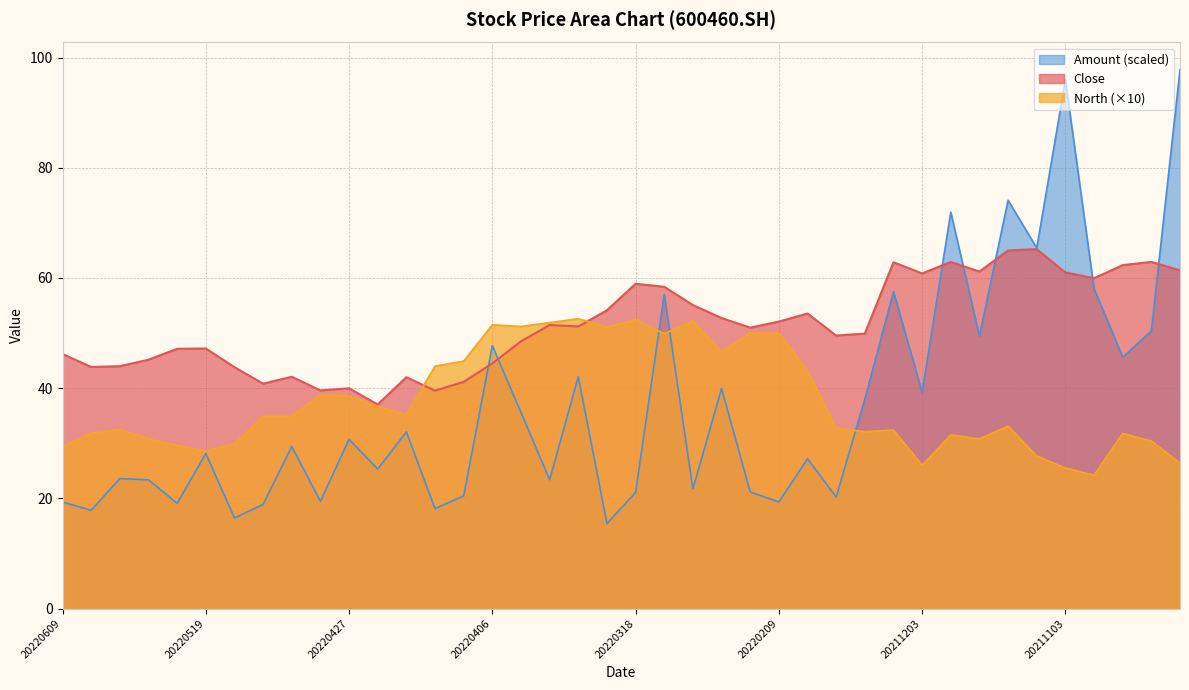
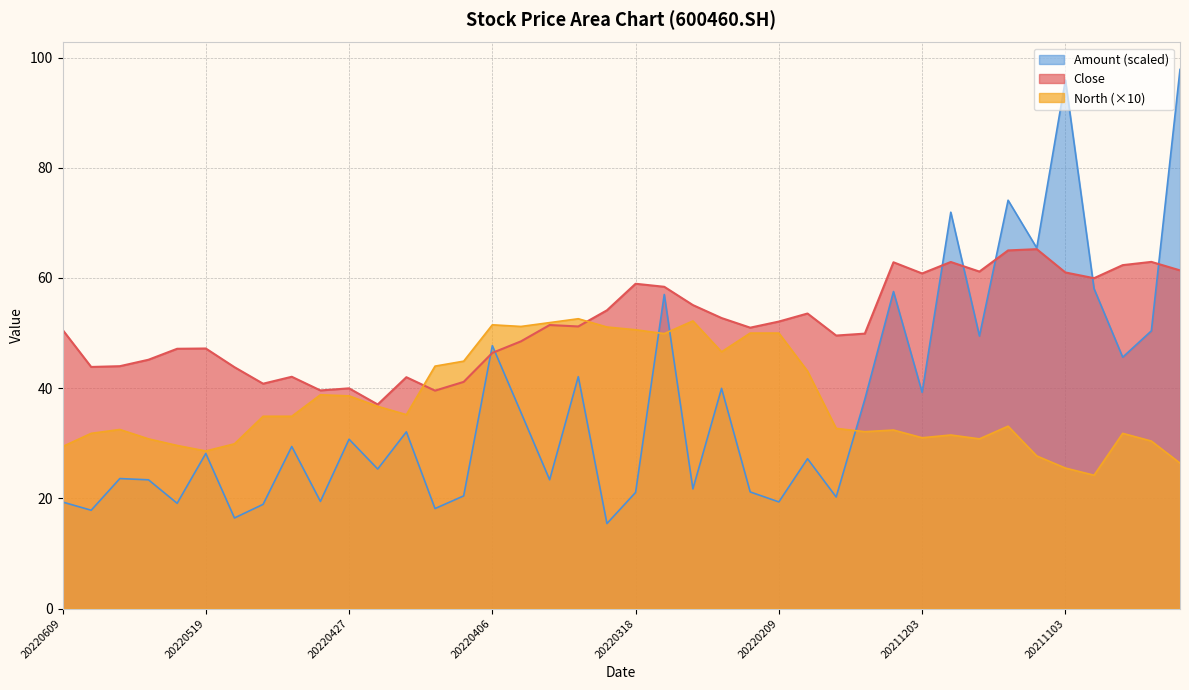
  {
    "Amount (scaled)": {
      "20220609": 19,
      "20220427": 31,
      "20220406": 48,
      "20220318": 21,
      "20220209": 19,
      "20211203": 39
    },
    "Close": {
-     "20220609": 46,
+     "20220609": 51,
      "20220519": 47,
      "20220427": 40,
-     "20220406": 45,
+     "20220406": 46,
      "20220318": 59,
      "20220209": 52,
      "20211203": 61,
      "20211103": 61
    },
    "North (×10)": {
      "20220609": 29,
      "20220427": 39,
      "20220406": 52,
-     "20220318": 52,
+     "20220318": 51,
      "20220209": 50,
-     "20211203": 26,
+     "20211203": 31,
      "20211103": 26
    }
  }
